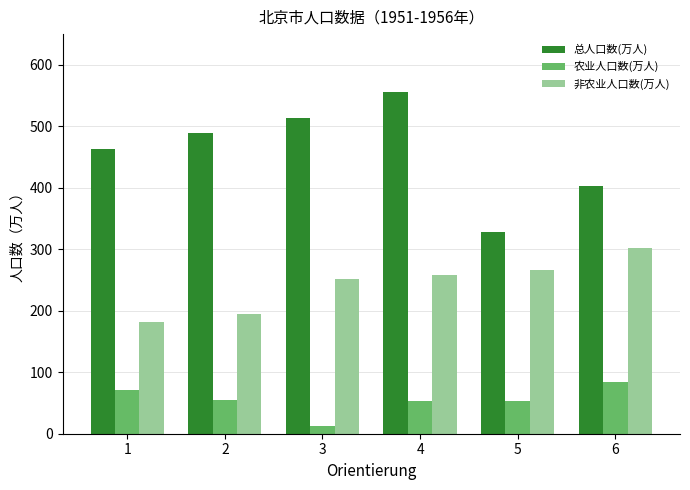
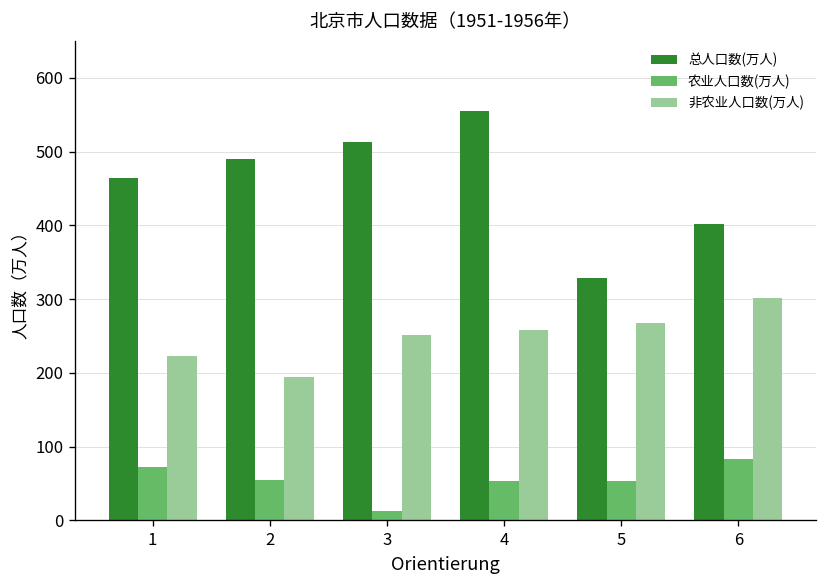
  {
    "总人口数(万人)": {
      "1": 460,
      "2": 490,
      "3": 510,
      "4": 560,
      "5": 330,
      "6": 400
    },
    "农业人口数(万人)": {
      "1": 70,
      "2": 50,
      "3": 10,
      "4": 50,
      "5": 50,
      "6": 80
    },
    "非农业人口数(万人)": {
-     "1": 180,
+     "1": 220,
      "2": 190,
      "3": 250,
      "4": 260,
      "5": 270,
      "6": 300
    }
  }
